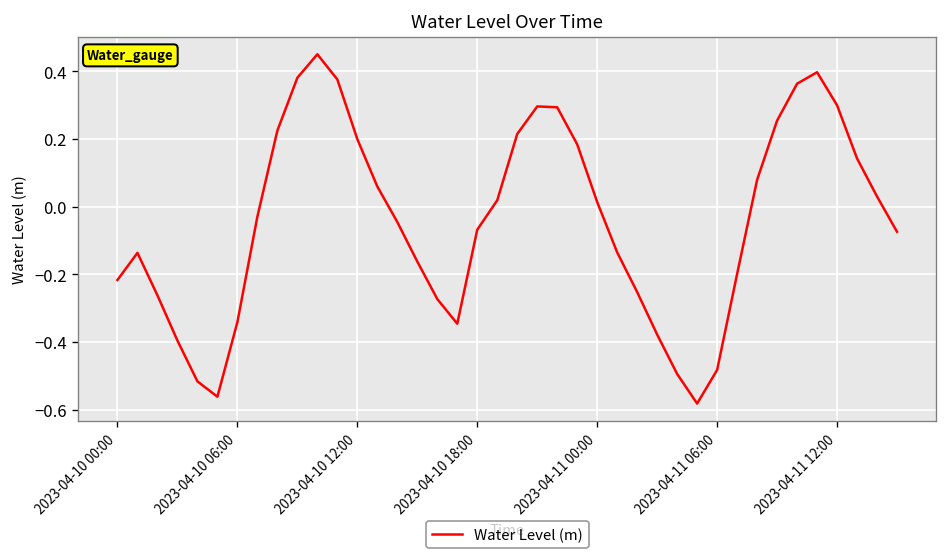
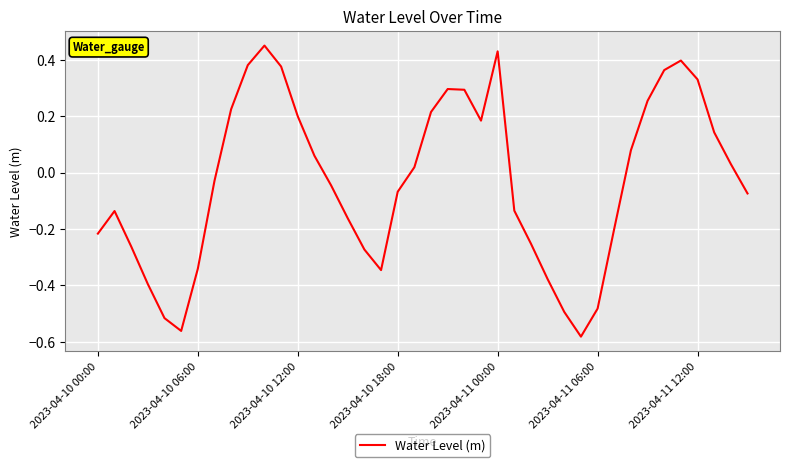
  {
    "2023-04-10 00:00": -0.22,
    "2023-04-10 06:00": -0.34,
    "2023-04-10 12:00": 0.20,
    "2023-04-10 18:00": -0.07,
-   "2023-04-11 00:00": 0.01,
+   "2023-04-11 00:00": 0.43,
    "2023-04-11 06:00": -0.48,
-   "2023-04-11 12:00": 0.30
+   "2023-04-11 12:00": 0.33
  }
